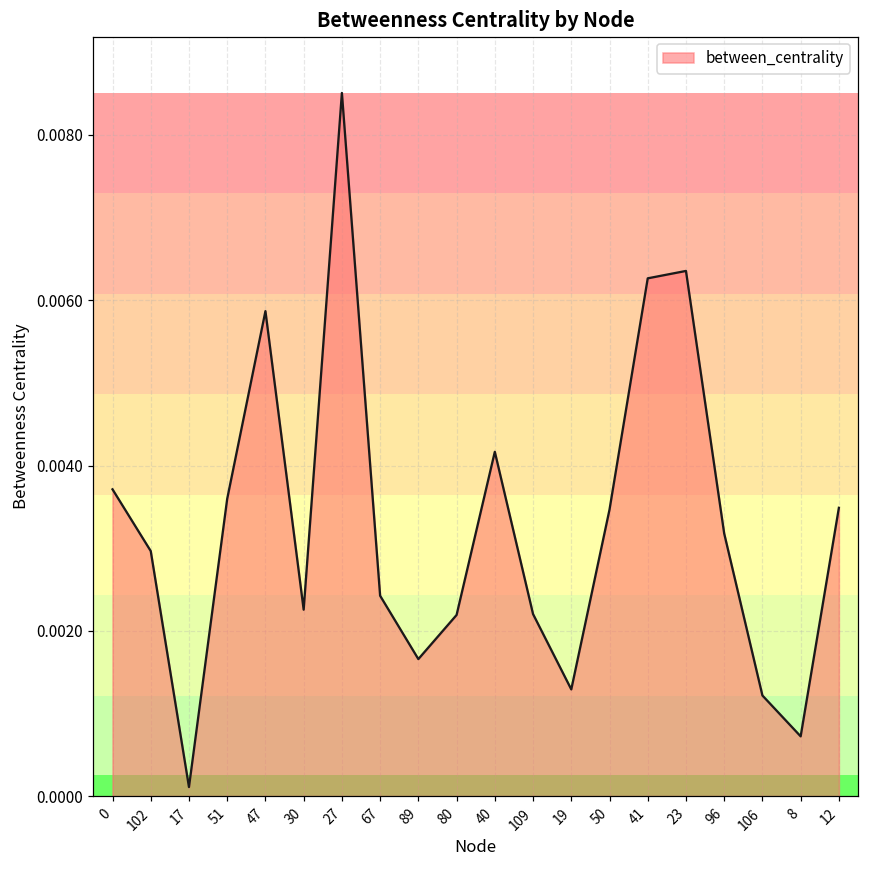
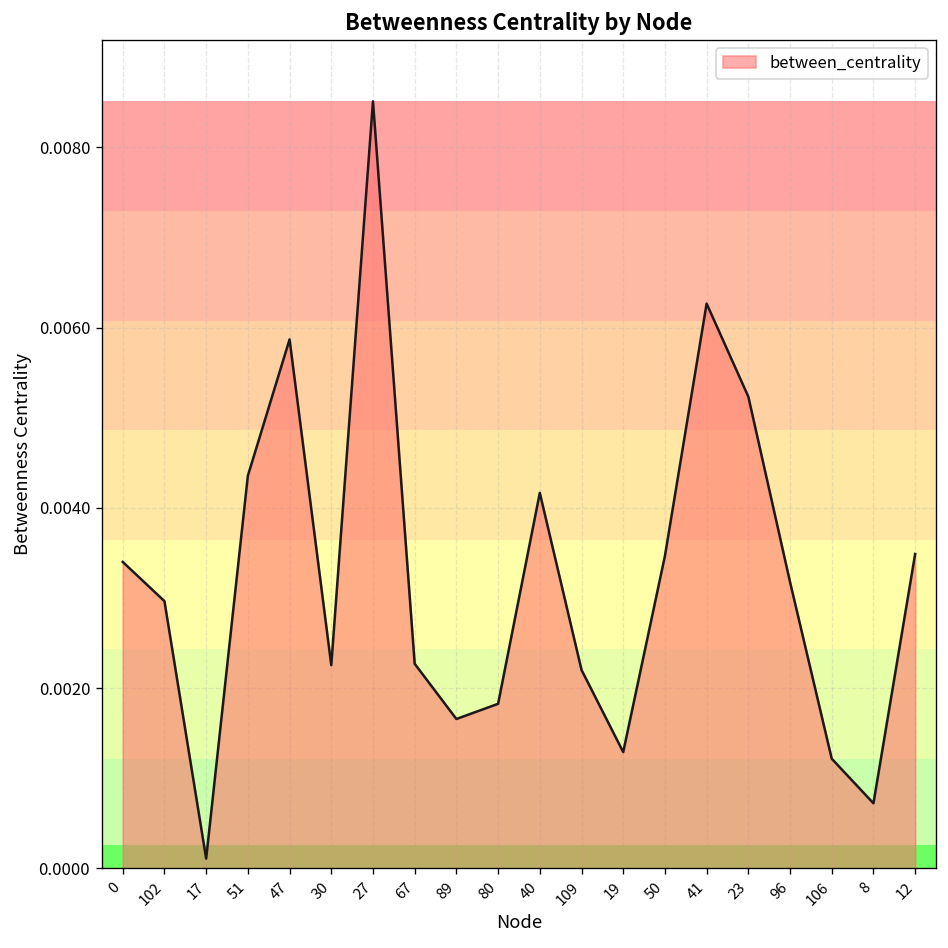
  {
-   "0": 0.0037,
+   "0": 0.0034,
    "102": 0.0030,
    "17": 0.0001,
-   "51": 0.0036,
+   "51": 0.0044,
    "47": 0.0059,
    "30": 0.0023,
    "27": 0.0085,
-   "67": 0.0024,
+   "67": 0.0023,
    "89": 0.0017,
-   "80": 0.0022,
+   "80": 0.0018,
    "40": 0.0042,
    "109": 0.0022,
    "19": 0.0013,
    "50": 0.0035,
    "41": 0.0063,
-   "23": 0.0064,
+   "23": 0.0052,
    "96": 0.0032,
    "106": 0.0012,
    "8": 0.0007,
    "12": 0.0035
  }
